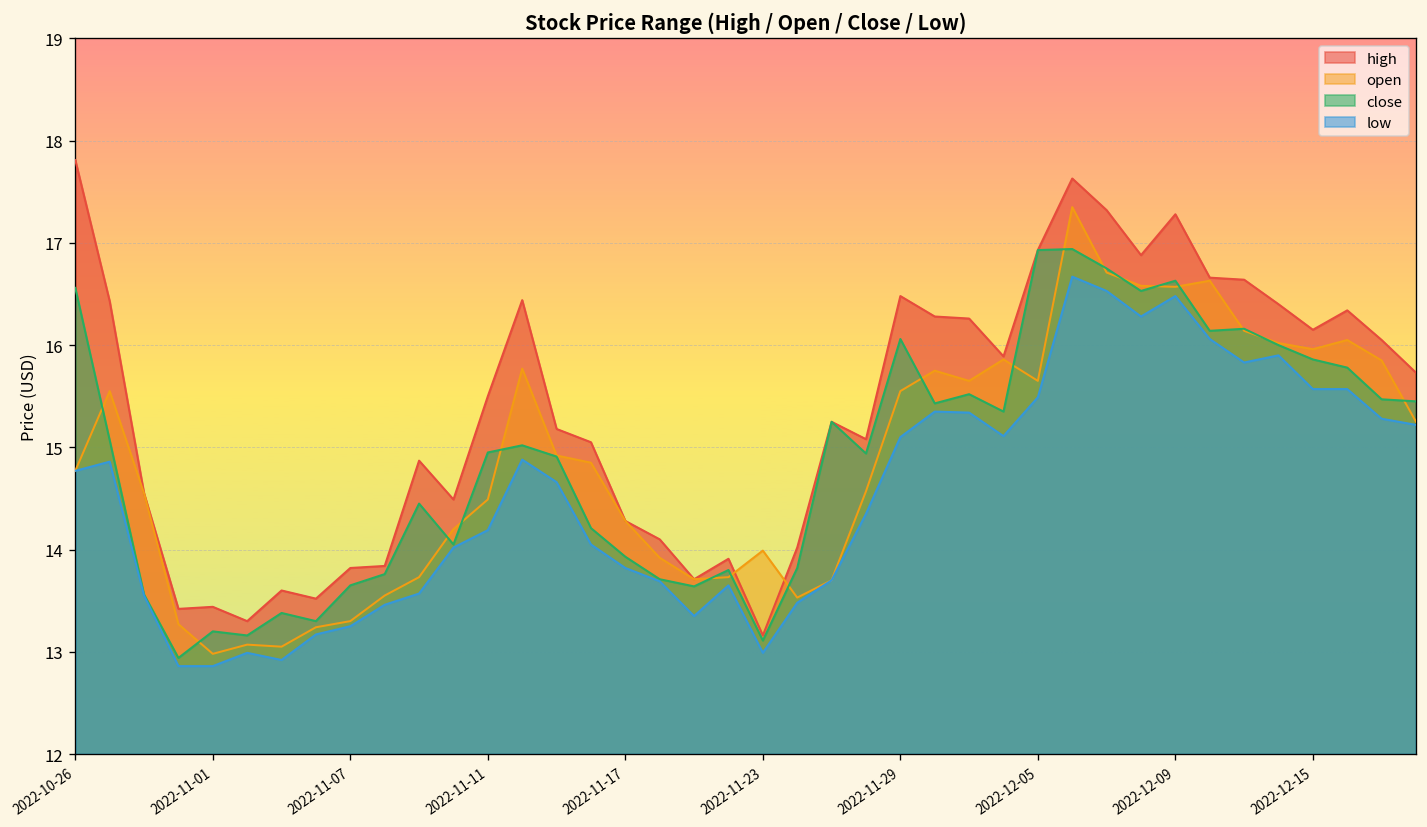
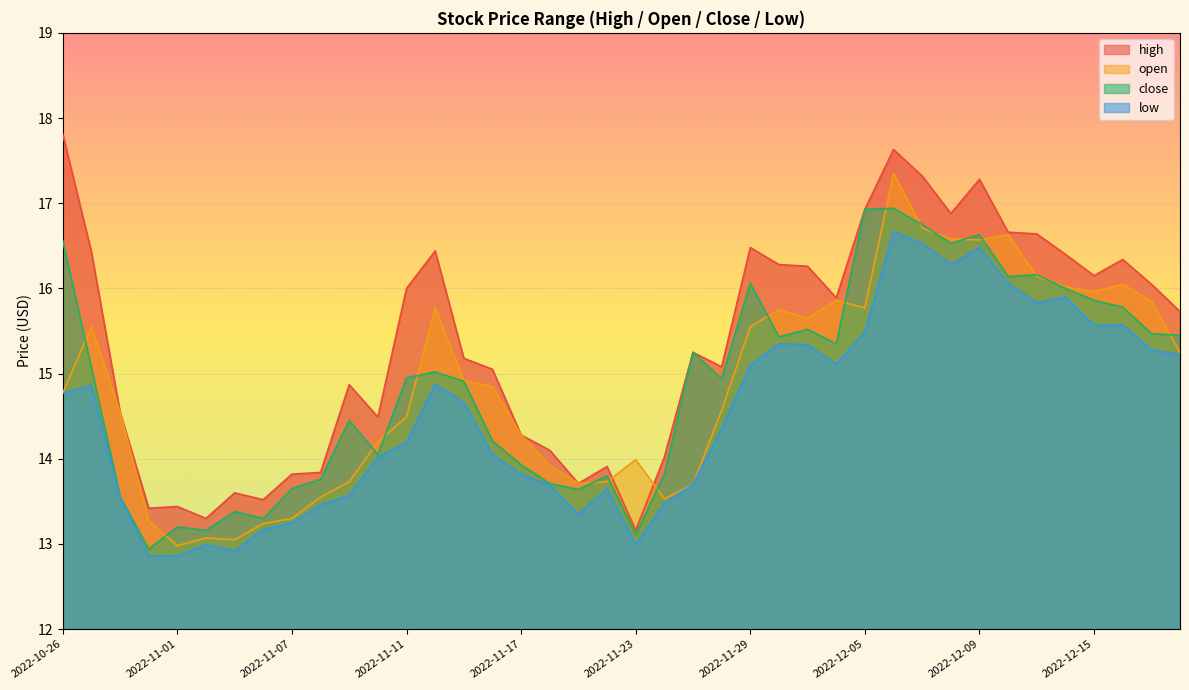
  {
    "high": {
      "2022-10-26": 17.8,
      "2022-11-01": 13.4,
      "2022-11-07": 13.8,
-     "2022-11-11": 15.5,
+     "2022-11-11": 16.0,
      "2022-11-23": 13.2,
      "2022-11-29": 16.5,
      "2022-12-09": 17.3,
      "2022-12-15": 16.2
    },
    "open": {
      "2022-11-01": 13.0,
      "2022-11-07": 13.3,
      "2022-11-11": 14.5,
      "2022-11-23": 14.0,
      "2022-11-29": 15.6,
-     "2022-12-05": 15.7,
+     "2022-12-05": 15.8,
      "2022-12-09": 16.6,
      "2022-12-15": 16.0
    },
    "close": {
      "2022-10-26": 16.6,
      "2022-11-01": 13.2,
      "2022-11-07": 13.7,
      "2022-11-11": 15.0,
      "2022-11-17": 13.9,
      "2022-11-23": 13.1,
      "2022-11-29": 16.1,
      "2022-12-09": 16.6,
      "2022-12-15": 15.9
    },
    "low": {
      "2022-11-01": 12.9,
      "2022-11-07": 13.3,
      "2022-11-11": 14.2,
      "2022-11-17": 13.8,
      "2022-11-23": 13.0,
      "2022-11-29": 15.1,
      "2022-12-05": 15.5,
      "2022-12-09": 16.5,
      "2022-12-15": 15.6
    }
  }
